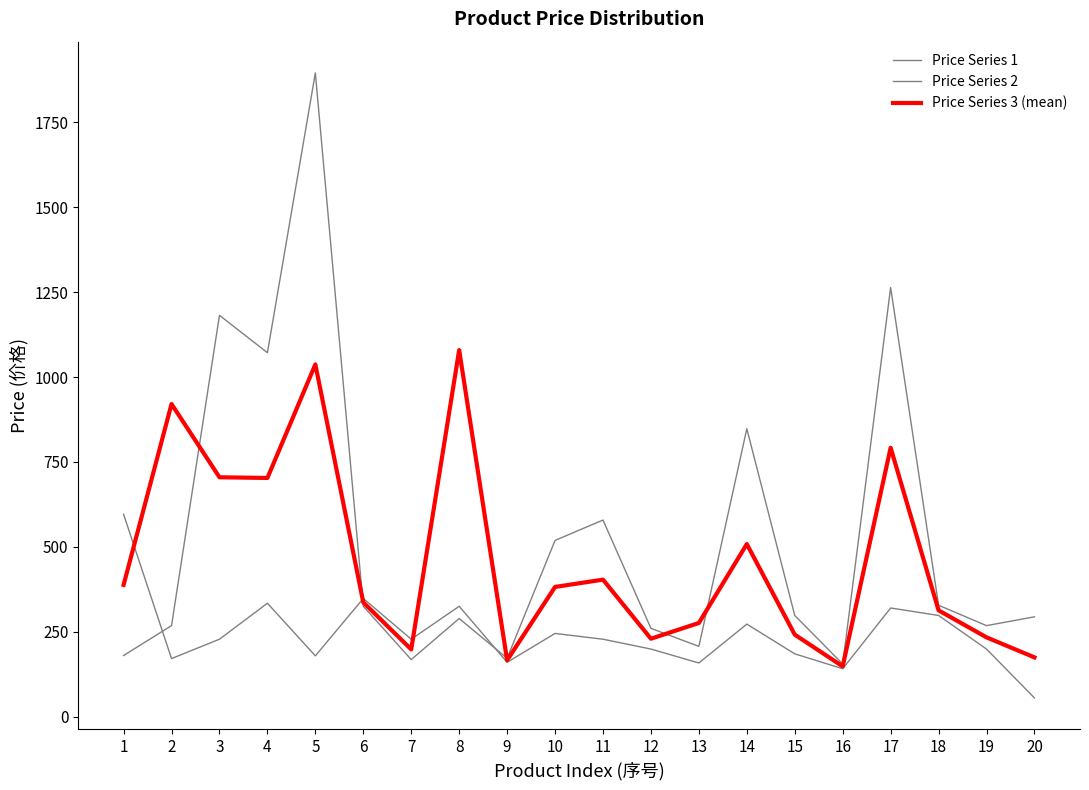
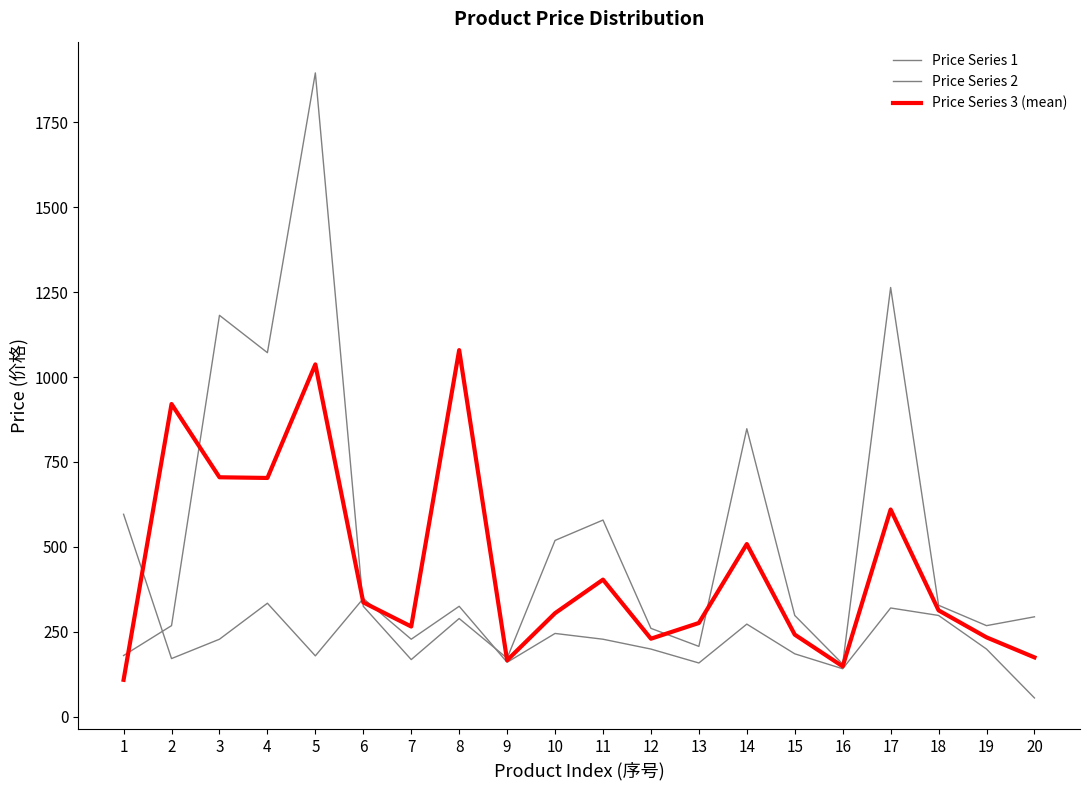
  {
    "Price Series 3 (mean)": {
-     "1": 390,
+     "1": 110,
      "2": 920,
      "3": 710,
      "4": 700,
      "5": 1040,
      "6": 340,
-     "7": 200,
+     "7": 270,
      "8": 1080,
-     "10": 380,
+     "10": 300,
      "11": 400,
      "12": 230,
      "13": 280,
      "14": 510,
      "15": 240,
-     "17": 790,
+     "17": 610,
      "18": 310,
      "19": 230,
      "20": 170
    }
  }
